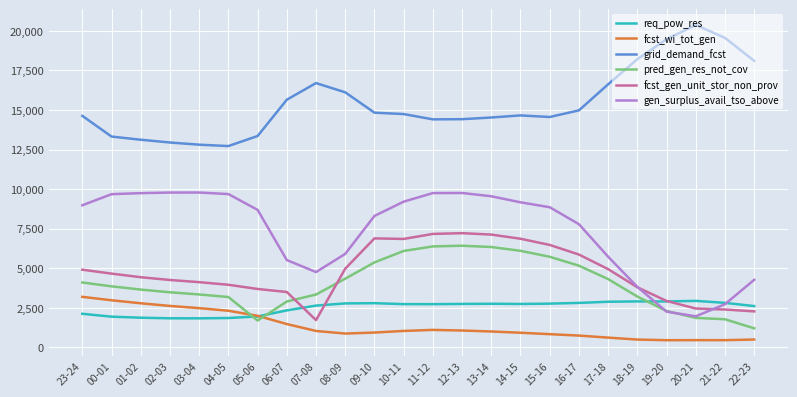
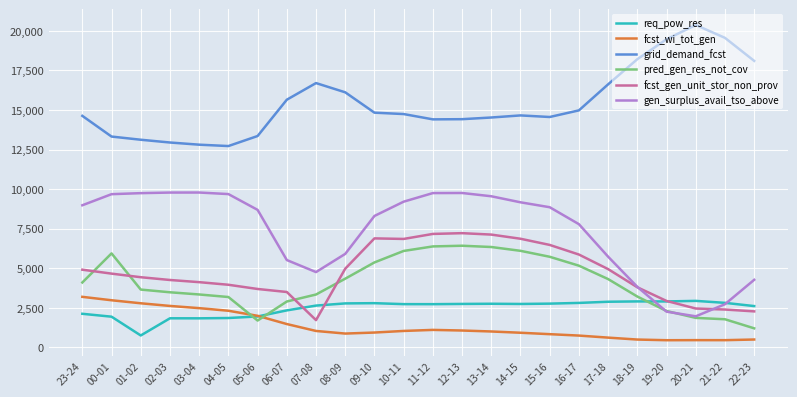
  {
    "req_pow_res": {
      "23-24": "2,100",
      "00-01": "1,900",
-     "01-02": "1,900",
+     "01-02": "700",
      "02-03": "1,800",
      "03-04": "1,800",
      "04-05": "1,900",
      "06-07": "2,300",
      "07-08": "2,600",
      "08-09": "2,800",
      "09-10": "2,800",
      "10-11": "2,700",
      "11-12": "2,700",
      "12-13": "2,700",
      "13-14": "2,800",
      "14-15": "2,700",
      "15-16": "2,800",
      "16-17": "2,800",
      "17-18": "2,900",
      "18-19": "2,900",
      "20-21": "2,900",
      "22-23": "2,600"
    },
    "fcst_wi_tot_gen": {
      "23-24": "3,200",
      "00-01": "3,000",
      "01-02": "2,800",
      "02-03": "2,600",
      "03-04": "2,500",
      "04-05": "2,300",
      "06-07": "1,500",
      "07-08": "1,000",
      "08-09": "900",
      "09-10": "900",
      "10-11": "1,000",
      "11-12": "1,100",
      "12-13": "1,100",
      "13-14": "1,000",
      "14-15": "900",
      "15-16": "800",
      "16-17": "700",
      "17-18": "600",
      "18-19": "500",
      "19-20": "400",
      "20-21": "500",
      "21-22": "500",
      "22-23": "500"
    },
    "grid_demand_fcst": {
      "23-24": "14,600",
      "00-01": "13,300",
      "01-02": "13,100",
      "02-03": "12,900",
      "03-04": "12,800",
      "04-05": "12,700",
      "05-06": "13,400",
      "06-07": "15,600",
      "07-08": "16,700",
      "08-09": "16,100",
      "09-10": "14,800",
      "10-11": "14,700",
      "11-12": "14,400",
      "12-13": "14,400",
      "13-14": "14,500",
      "14-15": "14,700",
      "15-16": "14,600",
      "16-17": "15,000",
      "17-18": "16,600"
    },
    "pred_gen_res_not_cov": {
      "23-24": "4,100",
-     "00-01": "3,900",
+     "00-01": "5,900",
      "01-02": "3,600",
      "02-03": "3,500",
      "03-04": "3,300",
      "04-05": "3,200",
      "05-06": "1,700",
      "06-07": "2,900",
      "07-08": "3,300",
      "08-09": "4,300",
      "09-10": "5,400",
      "10-11": "6,100",
      "11-12": "6,400",
      "12-13": "6,400",
      "13-14": "6,300",
      "14-15": "6,100",
      "15-16": "5,700",
      "16-17": "5,200",
      "17-18": "4,300",
      "18-19": "3,200",
      "21-22": "1,800",
      "22-23": "1,200"
    },
    "fcst_gen_unit_stor_non_prov": {
      "23-24": "4,900",
      "00-01": "4,700",
      "01-02": "4,400",
      "02-03": "4,300",
      "03-04": "4,100",
      "04-05": "4,000",
      "05-06": "3,700",
      "06-07": "3,500",
      "07-08": "1,700",
      "08-09": "5,000",
      "09-10": "6,900",
      "10-11": "6,800",
      "11-12": "7,200",
      "12-13": "7,200",
      "13-14": "7,100",
      "14-15": "6,900",
      "15-16": "6,500",
      "16-17": "5,900",
      "17-18": "4,900",
      "20-21": "2,500",
      "21-22": "2,400",
      "22-23": "2,300"
    },
    "gen_surplus_avail_tso_above": {
      "23-24": "9,000",
      "00-01": "9,700",
      "01-02": "9,700",
      "02-03": "9,800",
      "03-04": "9,800",
      "04-05": "9,700",
      "05-06": "8,700",
      "06-07": "5,500",
      "07-08": "4,800",
      "08-09": "5,900",
      "09-10": "8,300",
      "10-11": "9,200",
      "11-12": "9,700",
      "12-13": "9,800",
      "13-14": "9,500",
      "14-15": "9,200",
      "15-16": "8,900",
      "16-17": "7,800",
      "17-18": "5,700",
      "22-23": "4,300"
    }
  }
